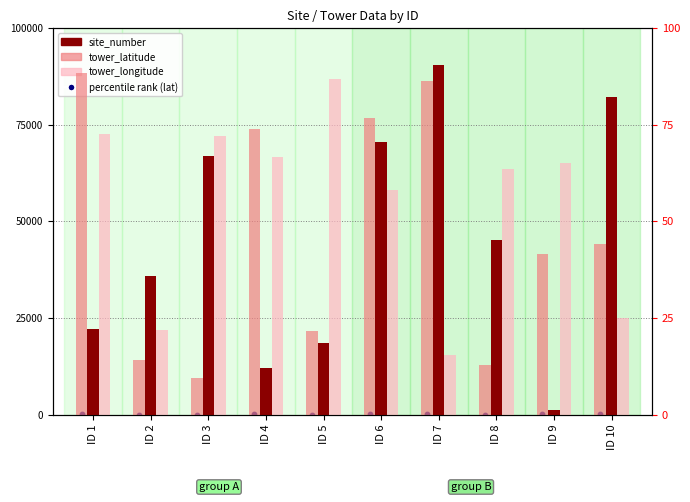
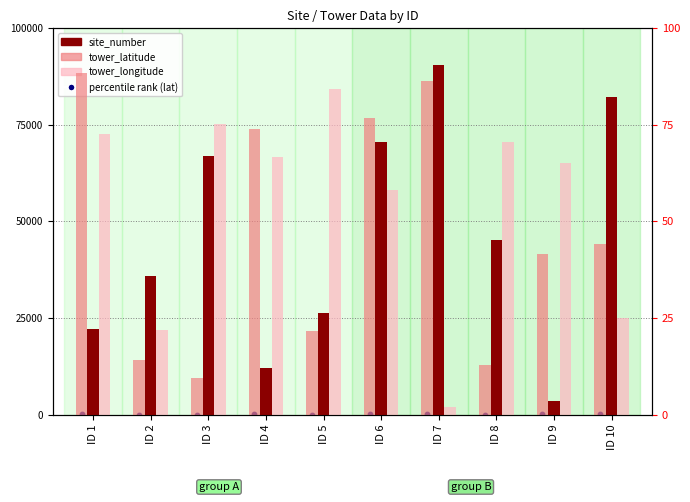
  {
    "site_number": {
      "ID 1": 22000,
      "ID 2": 36000,
      "ID 3": 67000,
      "ID 4": 12000,
-     "ID 5": 19000,
+     "ID 5": 26000,
      "ID 6": 71000,
      "ID 7": 91000,
      "ID 8": 45000,
-     "ID 9": 1000,
+     "ID 9": 3000,
      "ID 10": 82000
    },
    "tower_latitude": {
      "ID 2": 14,
      "ID 3": 9,
      "ID 4": 74,
      "ID 5": 22,
      "ID 6": 77,
      "ID 7": 86,
      "ID 8": 13,
      "ID 9": 42,
      "ID 10": 44
    },
    "tower_longitude": {
      "ID 1": 73,
      "ID 2": 22,
-     "ID 3": 72,
+     "ID 3": 75,
      "ID 4": 67,
-     "ID 5": 87,
+     "ID 5": 84,
      "ID 6": 58,
-     "ID 7": 15,
-     "ID 8": 64,
+     "ID 7": 2,
+     "ID 8": 70,
      "ID 9": 65,
      "ID 10": 25
    }
  }
